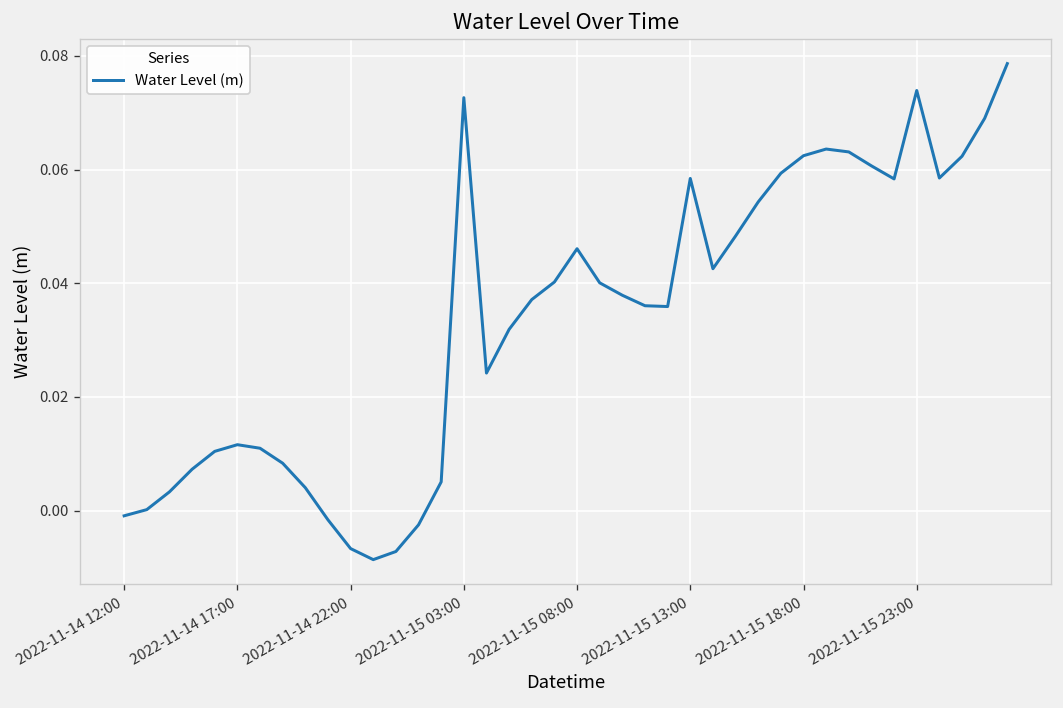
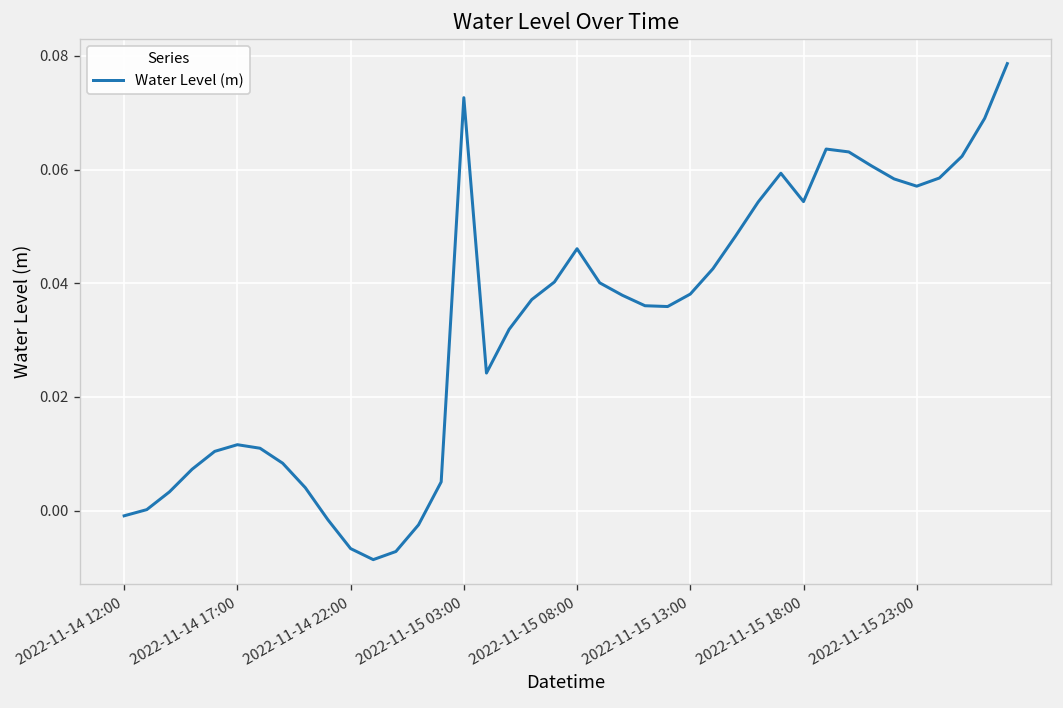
  {
    "2022-11-14 12:00": -0.001,
    "2022-11-14 17:00": 0.012,
    "2022-11-14 22:00": -0.007,
    "2022-11-15 03:00": 0.073,
    "2022-11-15 08:00": 0.046,
-   "2022-11-15 13:00": 0.058,
-   "2022-11-15 18:00": 0.062,
-   "2022-11-15 23:00": 0.074
+   "2022-11-15 13:00": 0.038,
+   "2022-11-15 18:00": 0.054,
+   "2022-11-15 23:00": 0.057
  }
